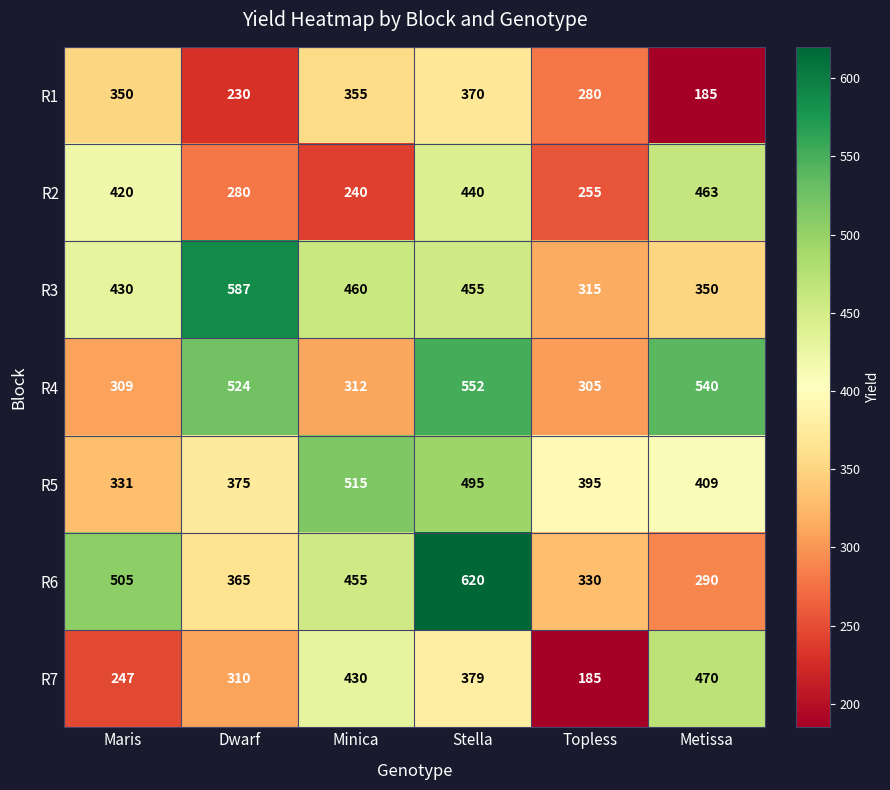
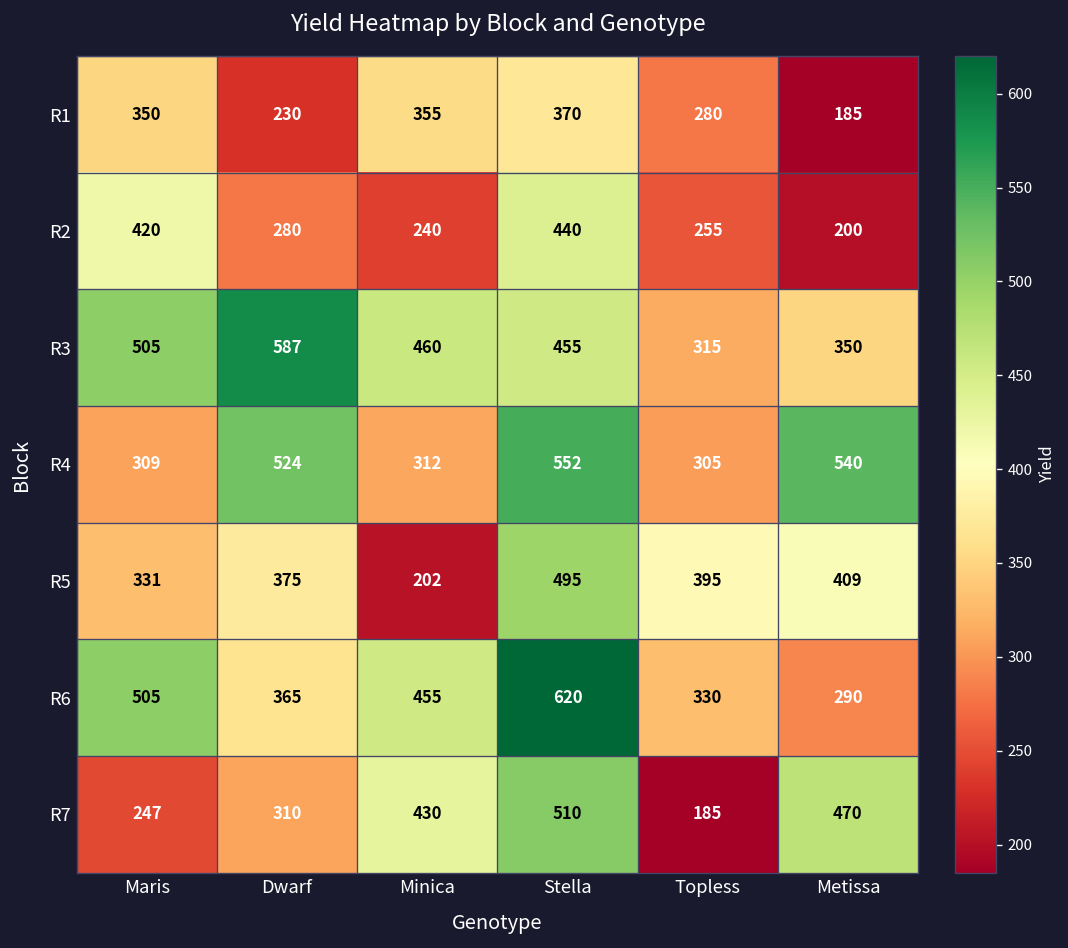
  {
    "R1": {
      "Maris": 350,
      "Dwarf": 230,
      "Minica": 355,
      "Stella": 370,
      "Topless": 280,
      "Metissa": 185
    },
    "R2": {
      "Maris": 420,
      "Dwarf": 280,
      "Minica": 240,
      "Stella": 440,
      "Topless": 255,
-     "Metissa": 463
+     "Metissa": 200
    },
    "R3": {
-     "Maris": 430,
+     "Maris": 505,
      "Dwarf": 587,
      "Minica": 460,
      "Stella": 455,
      "Topless": 315,
      "Metissa": 350
    },
    "R4": {
      "Maris": 309,
      "Dwarf": 524,
      "Minica": 312,
      "Stella": 552,
      "Topless": 305,
      "Metissa": 540
    },
    "R5": {
      "Maris": 331,
      "Dwarf": 375,
-     "Minica": 515,
+     "Minica": 202,
      "Stella": 495,
      "Topless": 395,
      "Metissa": 409
    },
    "R6": {
      "Maris": 505,
      "Dwarf": 365,
      "Minica": 455,
      "Stella": 620,
      "Topless": 330,
      "Metissa": 290
    },
    "R7": {
      "Maris": 247,
      "Dwarf": 310,
      "Minica": 430,
-     "Stella": 379,
+     "Stella": 510,
      "Topless": 185,
      "Metissa": 470
    }
  }
